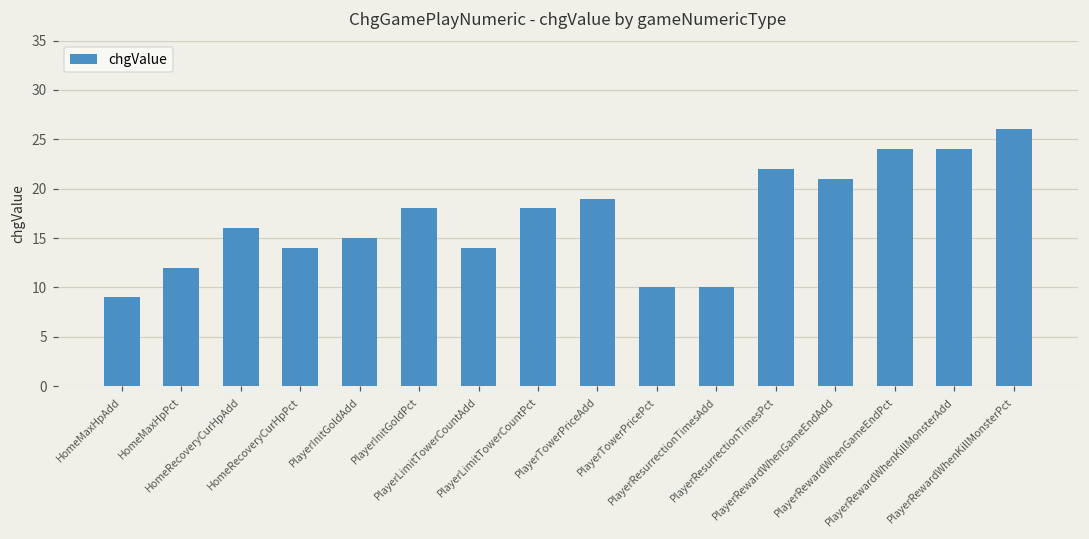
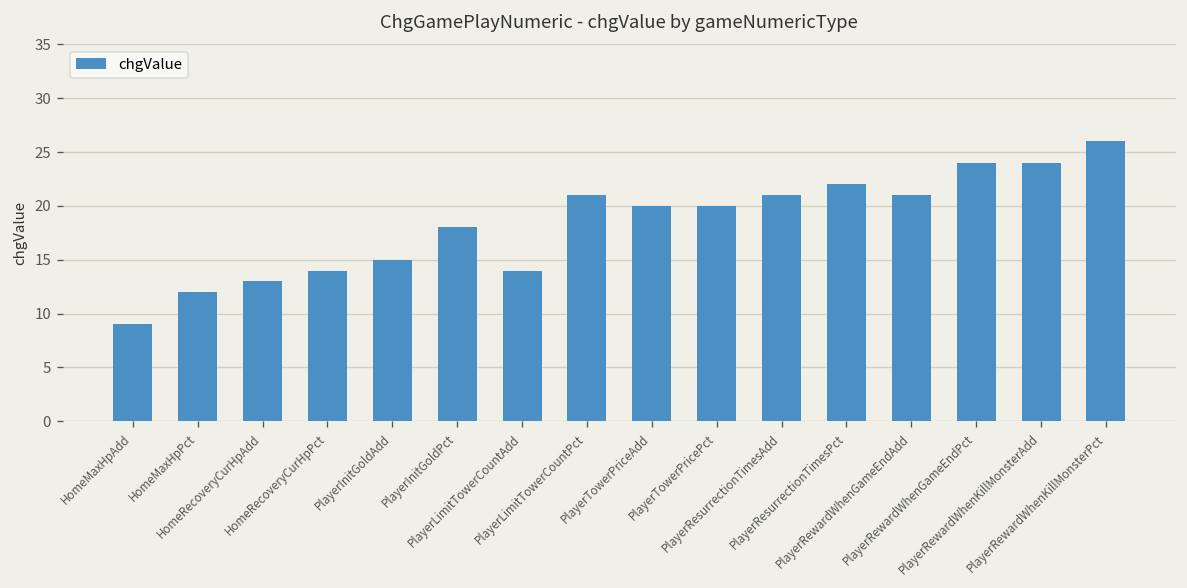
  {
    "HomeMaxHpAdd": 9,
    "HomeMaxHpPct": 12,
-   "HomeRecoveryCurHpAdd": 16,
+   "HomeRecoveryCurHpAdd": 13,
    "HomeRecoveryCurHpPct": 14,
    "PlayerInitGoldAdd": 15,
    "PlayerInitGoldPct": 18,
    "PlayerLimitTowerCountAdd": 14,
-   "PlayerLimitTowerCountPct": 18,
-   "PlayerTowerPriceAdd": 19,
-   "PlayerTowerPricePct": 10,
-   "PlayerResurrectionTimesAdd": 10,
+   "PlayerLimitTowerCountPct": 21,
+   "PlayerTowerPriceAdd": 20,
+   "PlayerTowerPricePct": 20,
+   "PlayerResurrectionTimesAdd": 21,
    "PlayerResurrectionTimesPct": 22,
    "PlayerRewardWhenGameEndAdd": 21,
    "PlayerRewardWhenGameEndPct": 24,
    "PlayerRewardWhenKillMonsterAdd": 24,
    "PlayerRewardWhenKillMonsterPct": 26
  }
